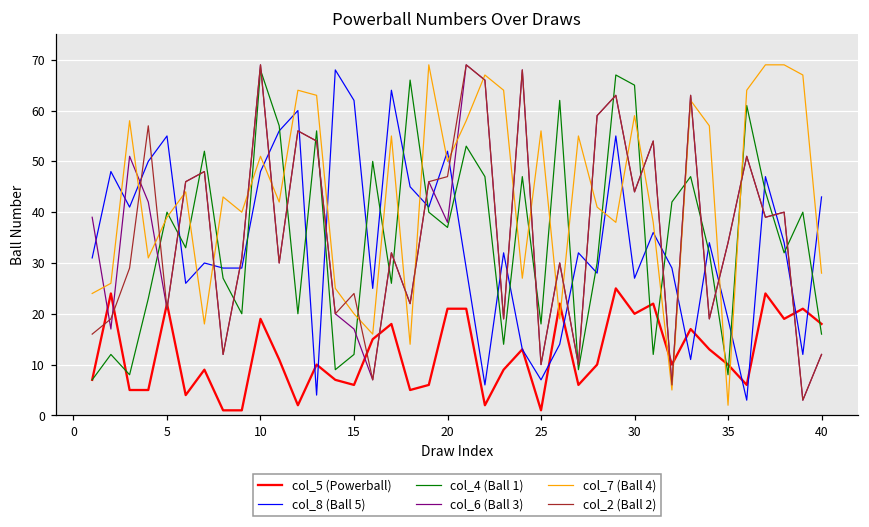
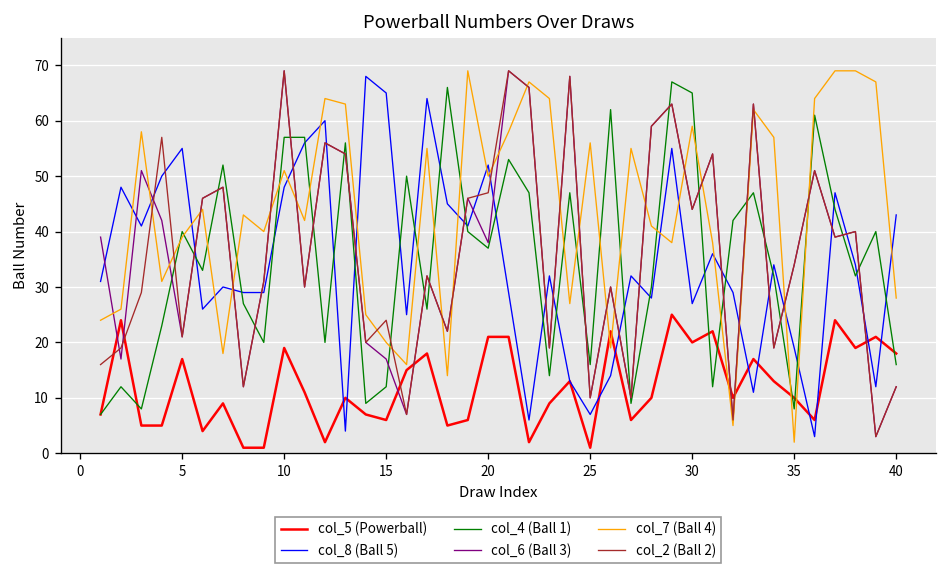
  {
    "col_5 (Powerball)": {
-     "5": 22,
+     "5": 17,
      "10": 19,
      "15": 6,
      "20": 21,
      "25": 1,
      "30": 20,
      "35": 10,
      "40": 18
    },
    "col_8 (Ball 5)": {
      "5": 55,
      "10": 48,
-     "15": 62,
+     "15": 65,
      "20": 52,
      "25": 7,
      "30": 27,
      "35": 19,
      "40": 43
    },
    "col_4 (Ball 1)": {
      "5": 40,
-     "10": 68,
+     "10": 57,
      "15": 12,
      "20": 37,
-     "25": 18,
+     "25": 16,
      "30": 65,
      "35": 8,
      "40": 16
    },
    "col_6 (Ball 3)": {
      "15": 17,
      "20": 38
    },
    "col_7 (Ball 4)": {
      "5": 39,
      "10": 51,
      "15": 20,
      "20": 50,
      "25": 56,
      "30": 59,
      "35": 2,
      "40": 28
    },
    "col_2 (Ball 2)": {
      "15": 24,
      "20": 47
    }
  }
